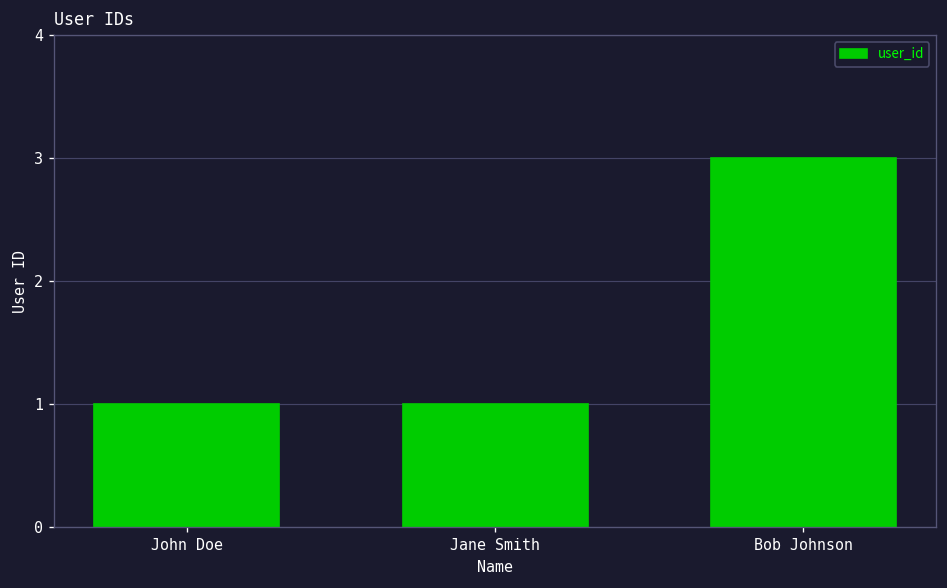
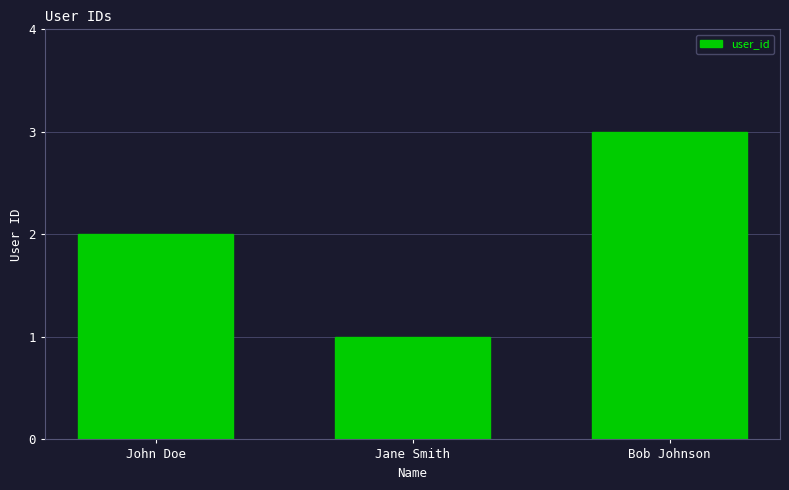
  {
-   "John Doe": 1,
+   "John Doe": 2,
    "Jane Smith": 1,
    "Bob Johnson": 3
  }
